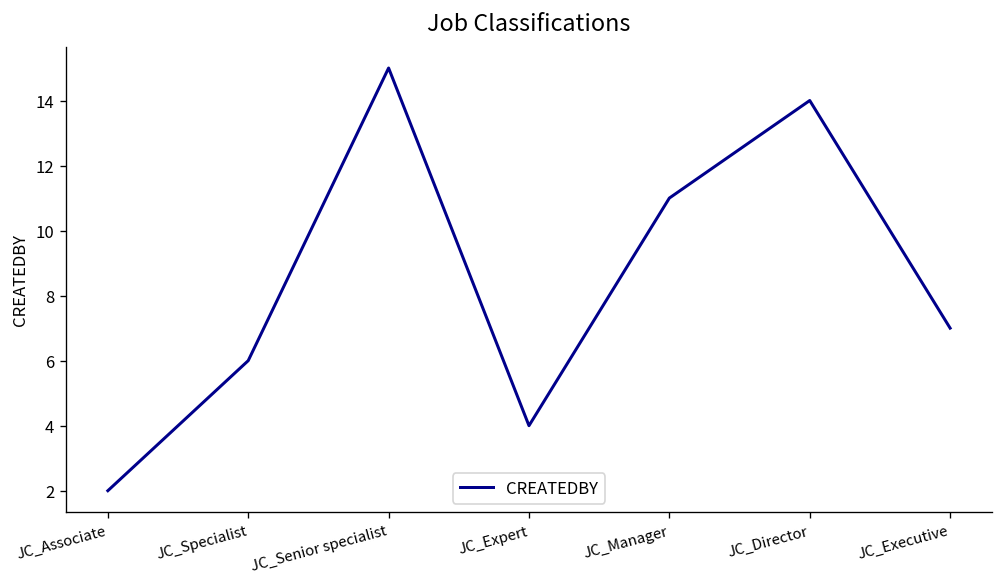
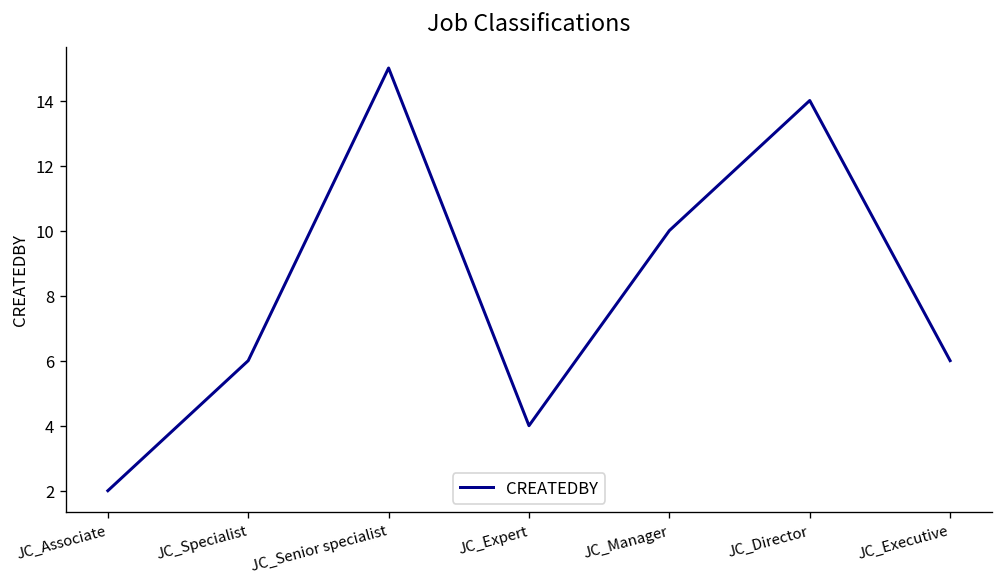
  {
    "JC_Associate": 2,
    "JC_Specialist": 6,
    "JC_Senior specialist": 15,
    "JC_Expert": 4,
-   "JC_Manager": 11,
+   "JC_Manager": 10,
    "JC_Director": 14,
-   "JC_Executive": 7
+   "JC_Executive": 6
  }
